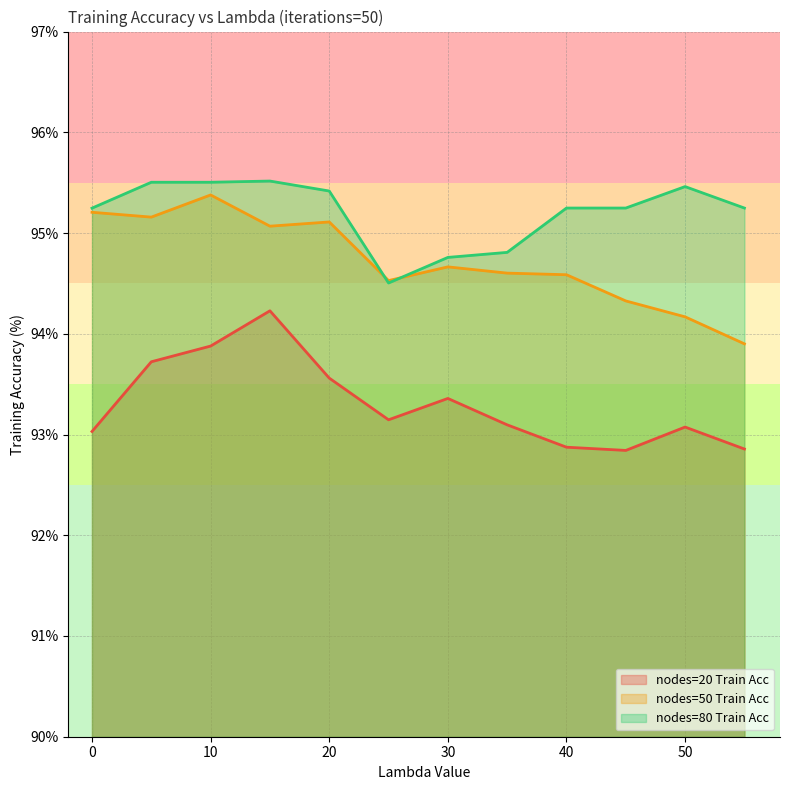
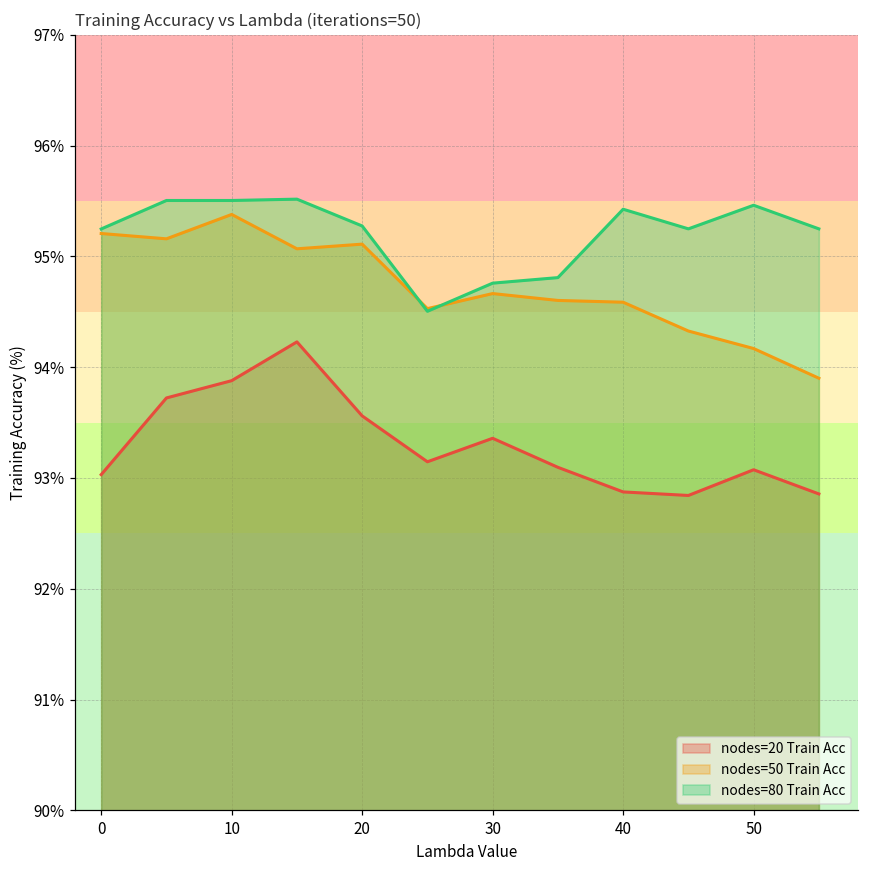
  {
    "nodes=80 Train Acc": {
      "0": "95.25%",
      "10": "95.50%",
-     "20": "95.42%",
+     "20": "95.27%",
      "30": "94.76%",
-     "40": "95.25%",
+     "40": "95.43%",
      "50": "95.46%"
    }
  }
